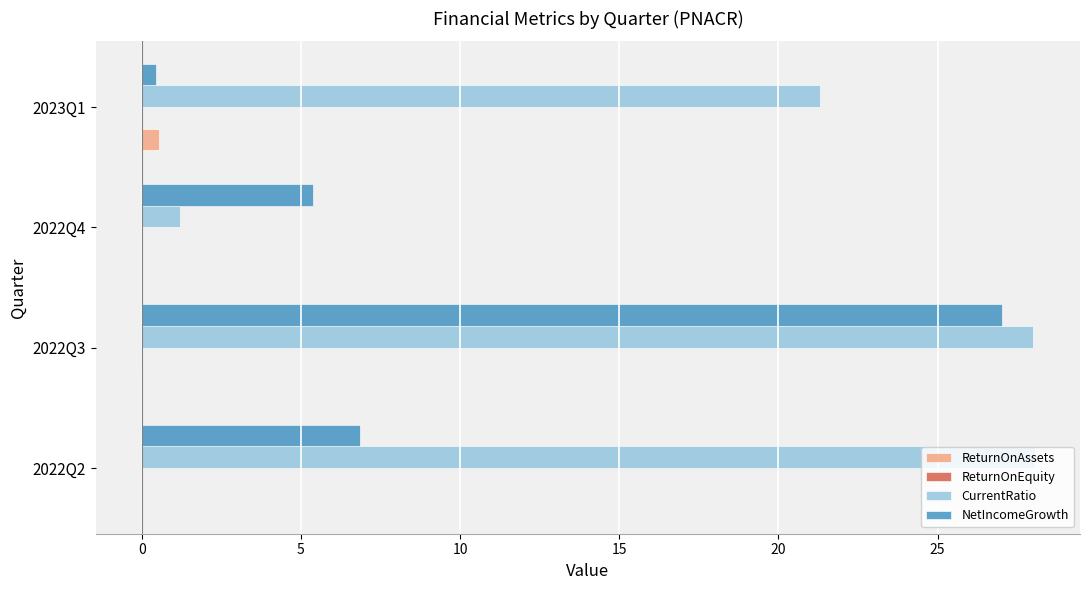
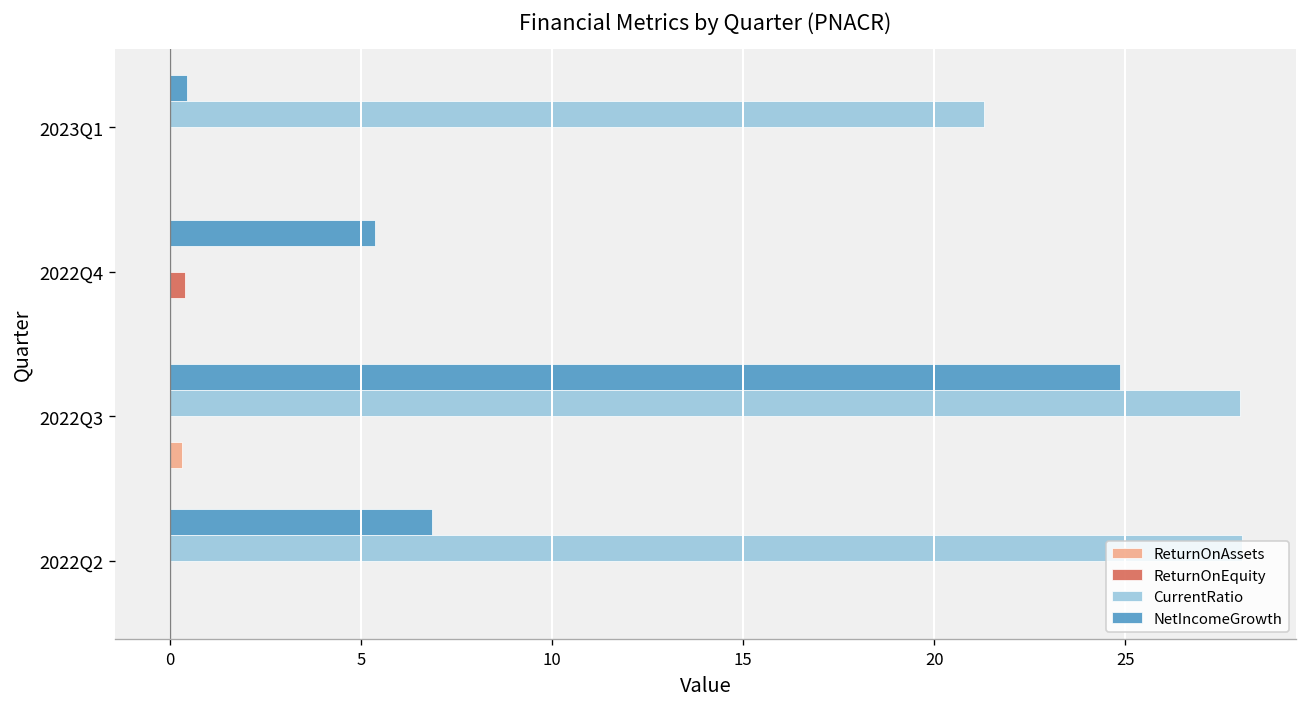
  {
    "ReturnOnAssets": {
-     "2023Q1": 0.6,
+     "2023Q1": 0.0,
      "2022Q4": 0.0,
-     "2022Q3": 0.0
+     "2022Q3": 0.3
    },
    "ReturnOnEquity": {
-     "2022Q4": 0.0
+     "2022Q4": 0.4
    },
    "CurrentRatio": {
      "2023Q1": 21.3,
-     "2022Q4": 1.2,
+     "2022Q4": 0.0,
      "2022Q3": 28.0
    },
    "NetIncomeGrowth": {
      "2023Q1": 0.4,
      "2022Q4": 5.4,
-     "2022Q3": 27.0,
+     "2022Q3": 24.9,
      "2022Q2": 6.9
    }
  }
